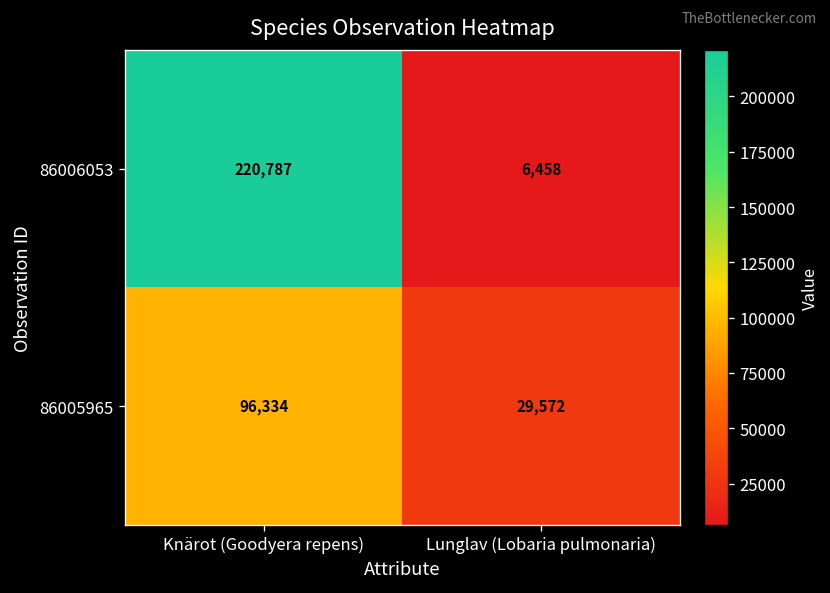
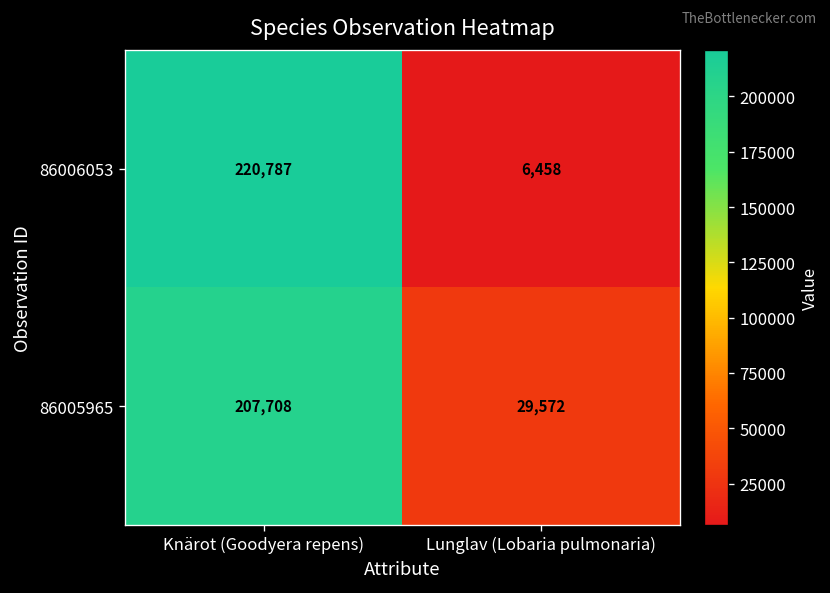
  {
    "86006053": {
      "Knärot (Goodyera repens)": "220,787",
      "Lunglav (Lobaria pulmonaria)": "6,458"
    },
    "86005965": {
-     "Knärot (Goodyera repens)": "96,334",
+     "Knärot (Goodyera repens)": "207,708",
      "Lunglav (Lobaria pulmonaria)": "29,572"
    }
  }
